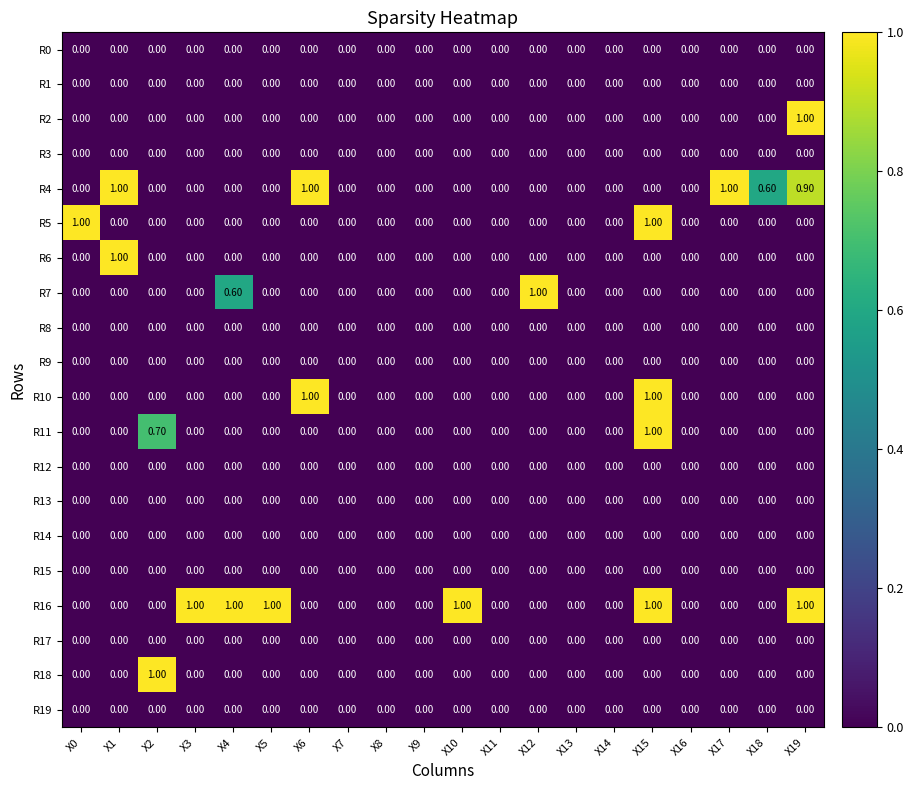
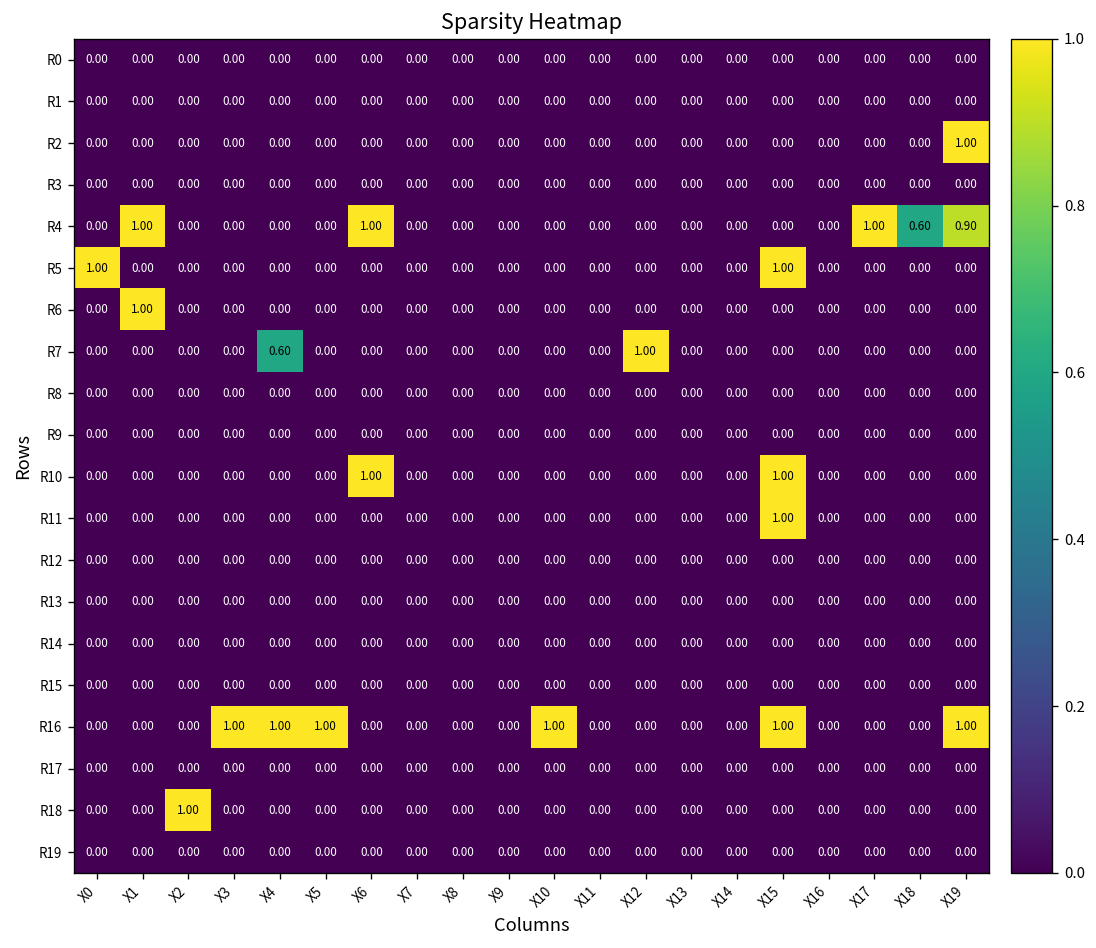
  {
    "R11": {
      "X0": 0.00,
      "X1": 0.00,
-     "X2": 0.70,
+     "X2": 0.00,
      "X3": 0.00,
      "X4": 0.00,
      "X5": 0.00,
      "X6": 0.00,
      "X7": 0.00,
      "X8": 0.00,
      "X9": 0.00,
      "X10": 0.00,
      "X11": 0.00,
      "X12": 0.00,
      "X13": 0.00,
      "X14": 0.00,
      "X15": 1.00,
      "X16": 0.00,
      "X17": 0.00,
      "X18": 0.00,
      "X19": 0.00
    }
  }
